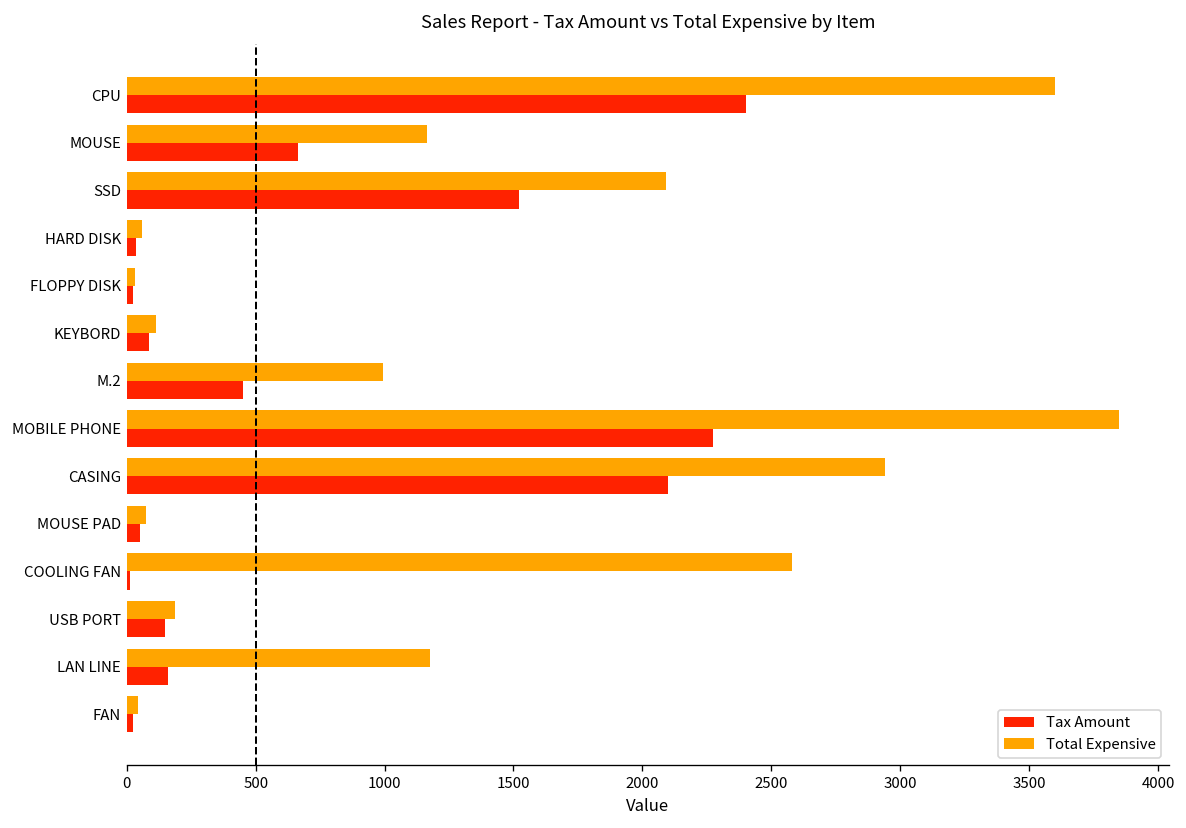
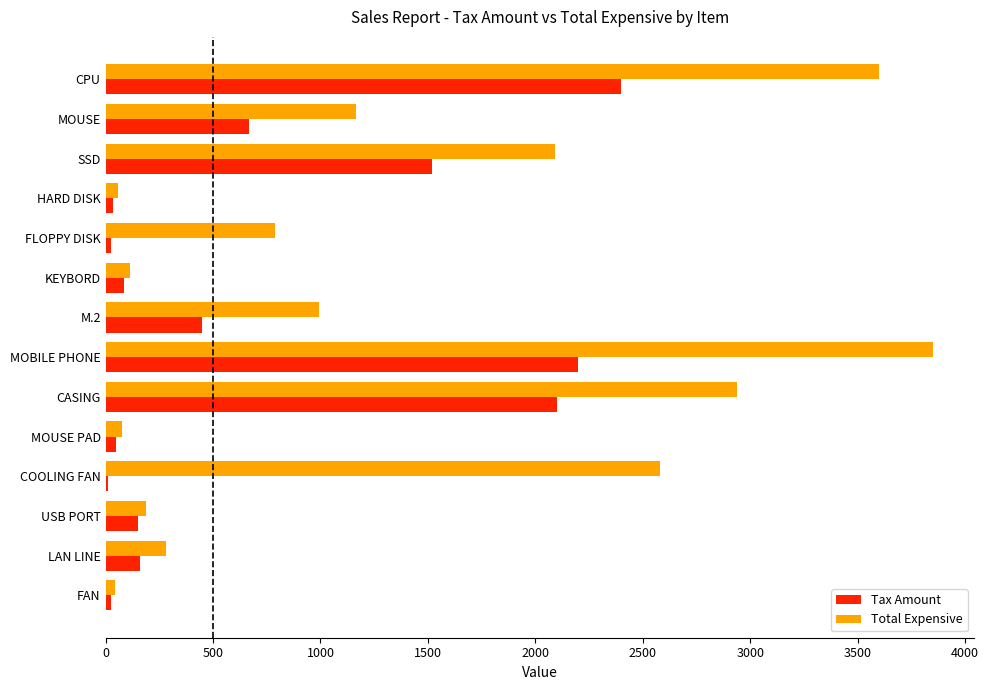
  {
    "Tax Amount": {
      "CPU": 2400,
      "MOUSE": 670,
      "SSD": 1520,
      "HARD DISK": 40,
      "FLOPPY DISK": 30,
      "KEYBORD": 90,
      "M.2": 450,
-     "MOBILE PHONE": 2280,
+     "MOBILE PHONE": 2200,
      "CASING": 2100,
      "MOUSE PAD": 50,
      "COOLING FAN": 10,
      "USB PORT": 150,
      "LAN LINE": 160,
      "FAN": 30
    },
    "Total Expensive": {
      "CPU": 3600,
      "MOUSE": 1170,
      "SSD": 2090,
      "HARD DISK": 60,
-     "FLOPPY DISK": 30,
+     "FLOPPY DISK": 790,
      "KEYBORD": 110,
      "M.2": 990,
      "MOBILE PHONE": 3850,
      "CASING": 2940,
      "MOUSE PAD": 80,
      "COOLING FAN": 2580,
      "USB PORT": 190,
-     "LAN LINE": 1180,
+     "LAN LINE": 280,
      "FAN": 50
    }
  }
